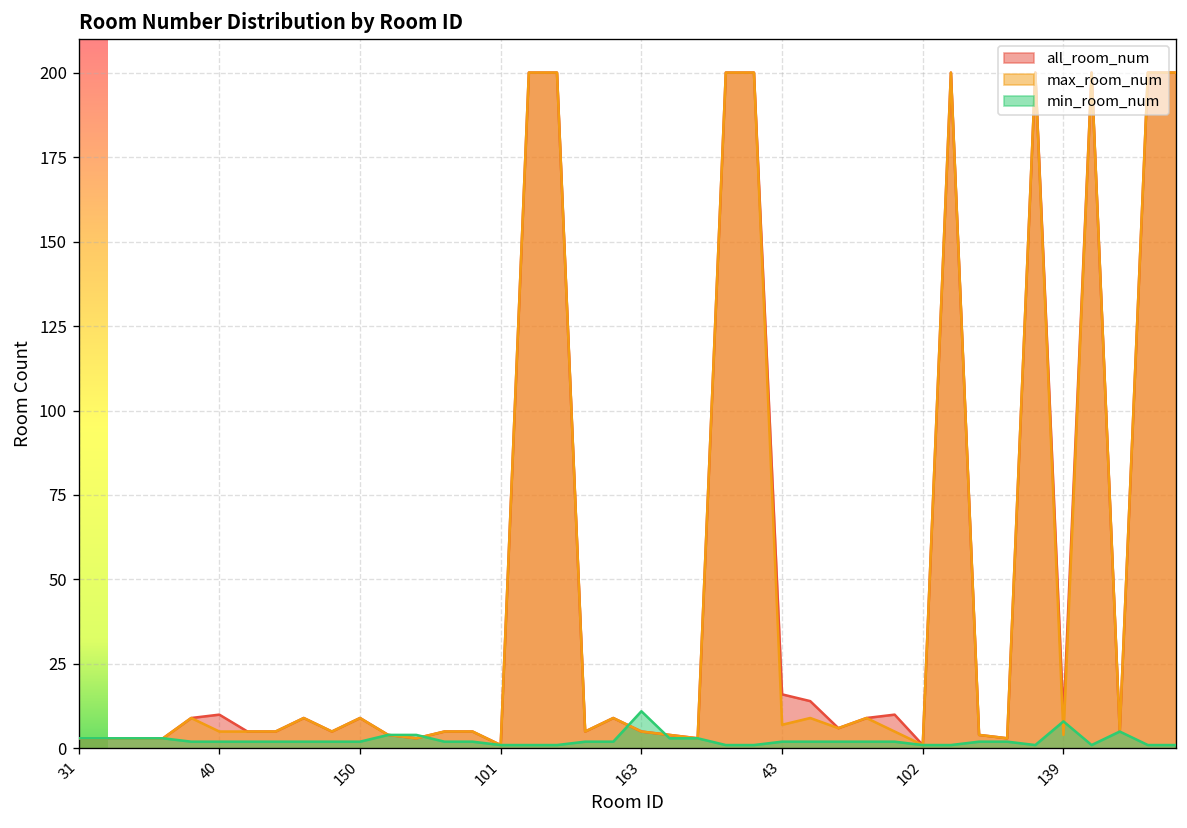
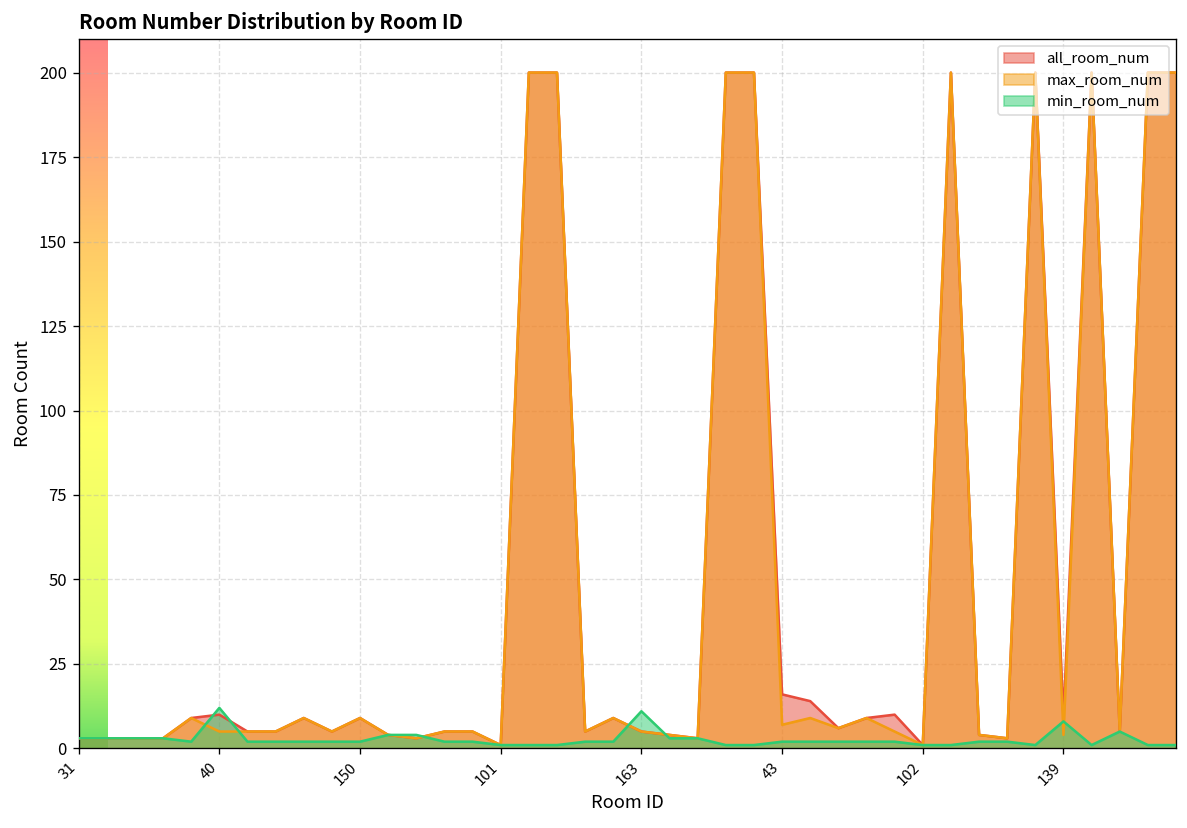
  {
    "all_room_num": {
      "40": 10,
      "43": 16,
      "139": 9
    },
    "max_room_num": {
      "40": 5,
      "43": 7,
      "139": 4
    },
    "min_room_num": {
-     "40": 2,
+     "40": 12,
      "150": 2,
      "163": 11,
      "43": 2,
      "139": 8
    }
  }
